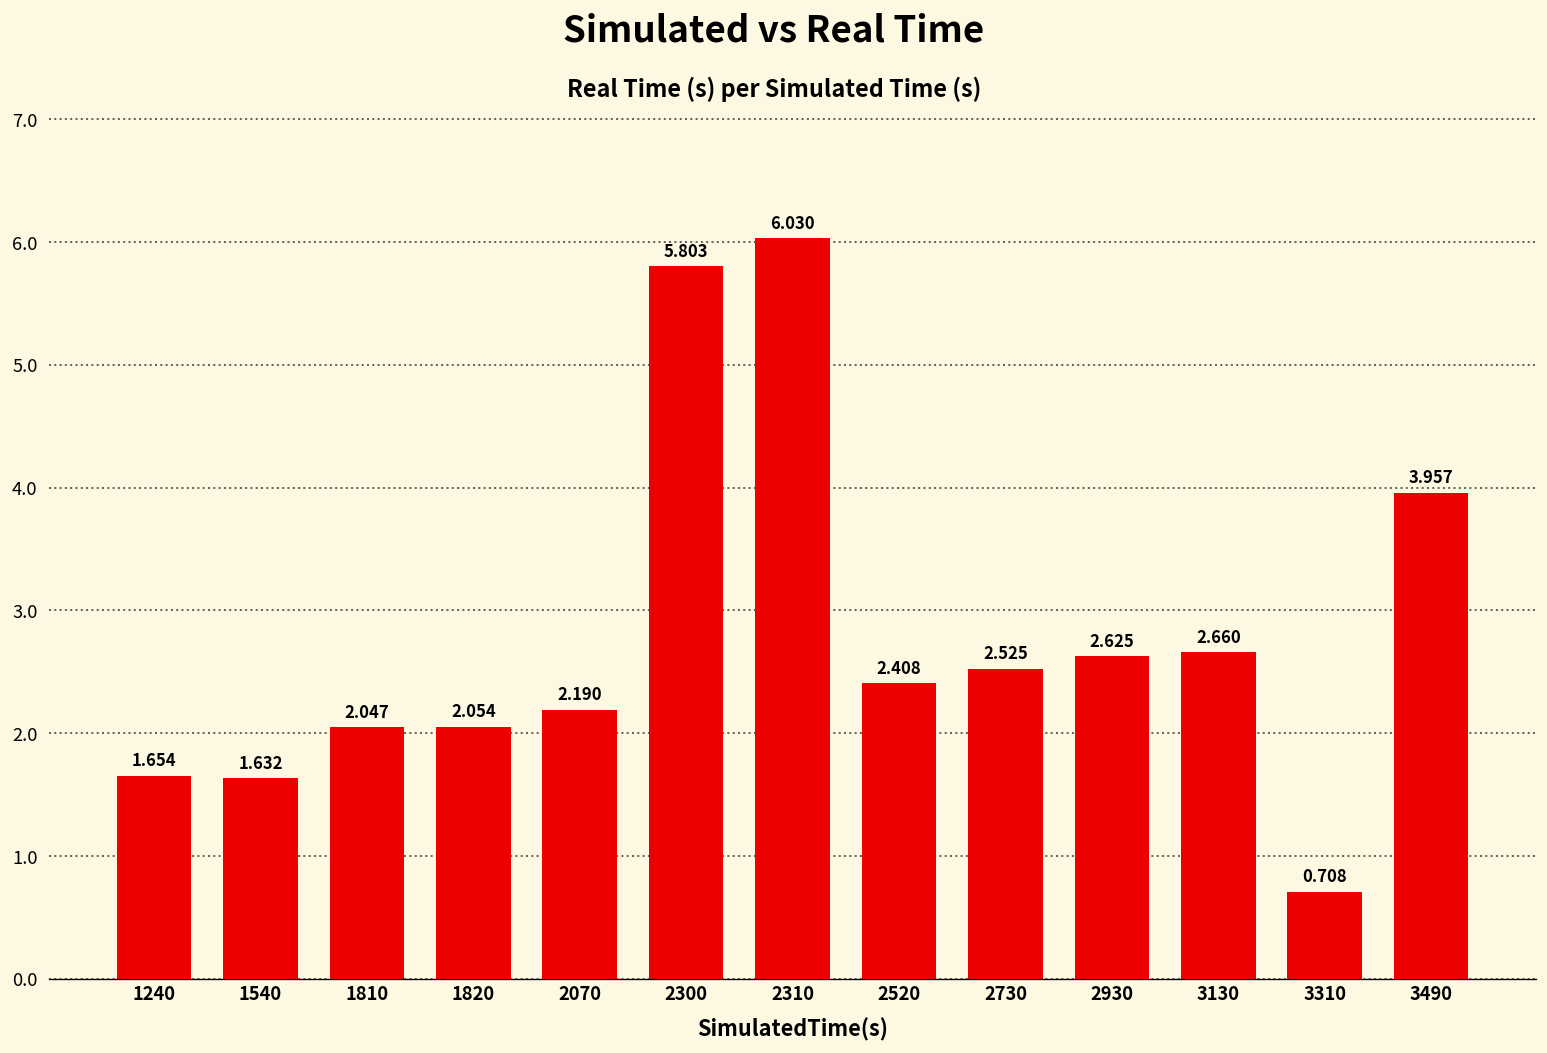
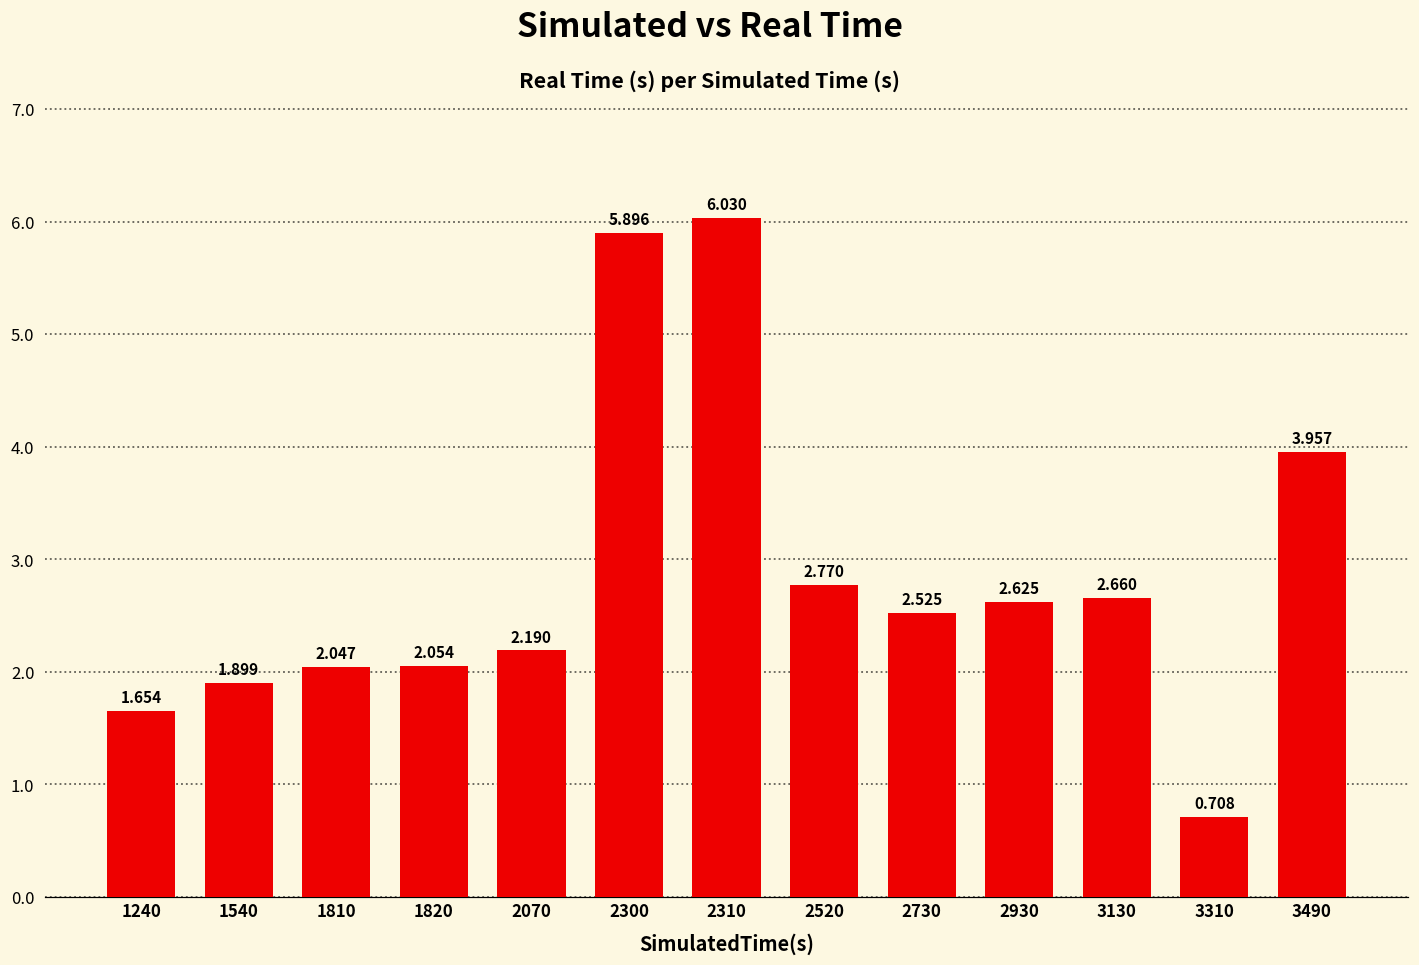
  {
    "1240": 1.654,
-   "1540": 1.632,
+   "1540": 1.899,
    "1810": 2.047,
    "1820": 2.054,
    "2070": 2.190,
-   "2300": 5.803,
+   "2300": 5.896,
    "2310": 6.030,
-   "2520": 2.408,
+   "2520": 2.770,
    "2730": 2.525,
    "2930": 2.625,
    "3130": 2.660,
    "3310": 0.708,
    "3490": 3.957
  }
